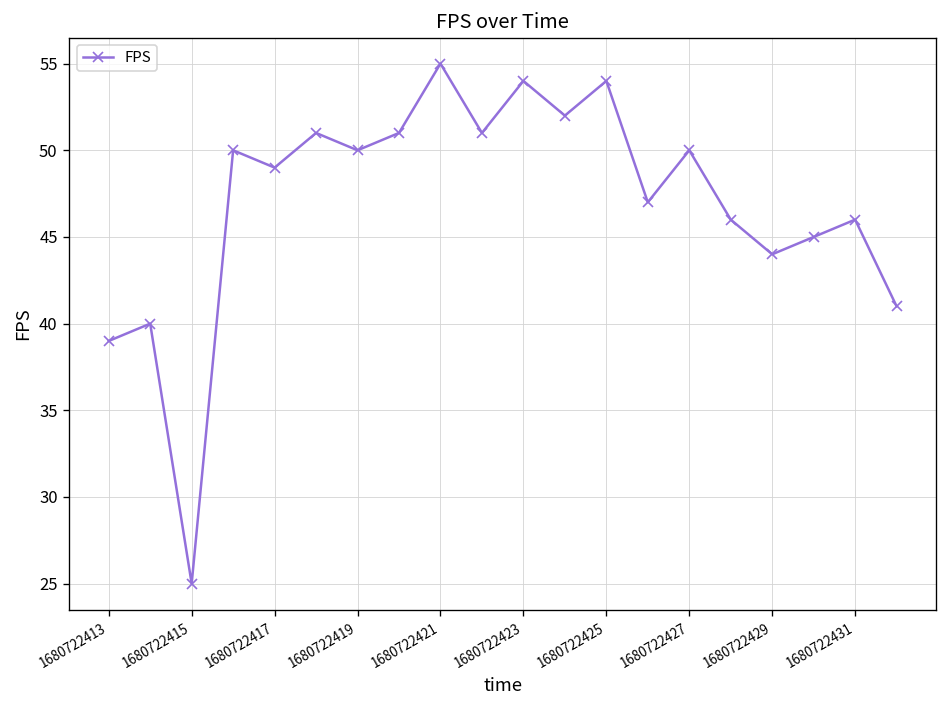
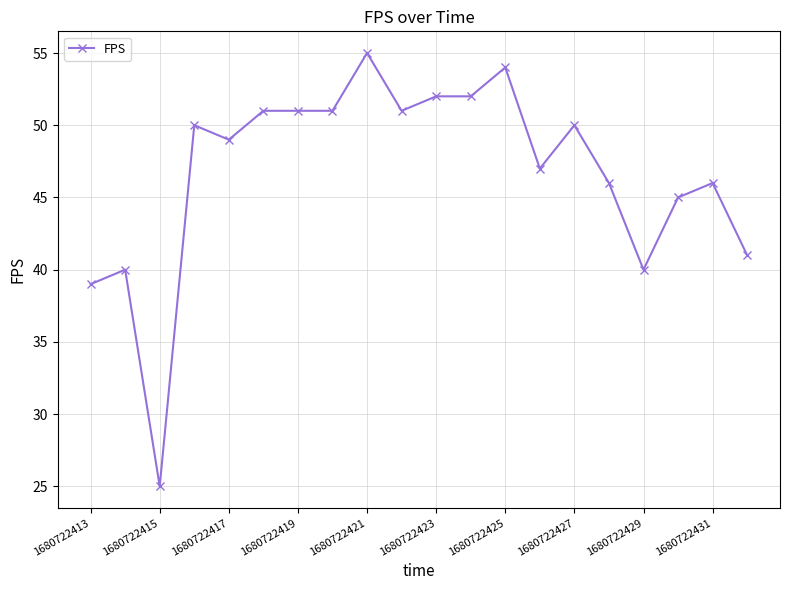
  {
    "1680722413": 39,
    "1680722415": 25,
    "1680722417": 49,
-   "1680722419": 50,
+   "1680722419": 51,
    "1680722421": 55,
-   "1680722423": 54,
+   "1680722423": 52,
    "1680722425": 54,
    "1680722427": 50,
-   "1680722429": 44,
+   "1680722429": 40,
    "1680722431": 46
  }
